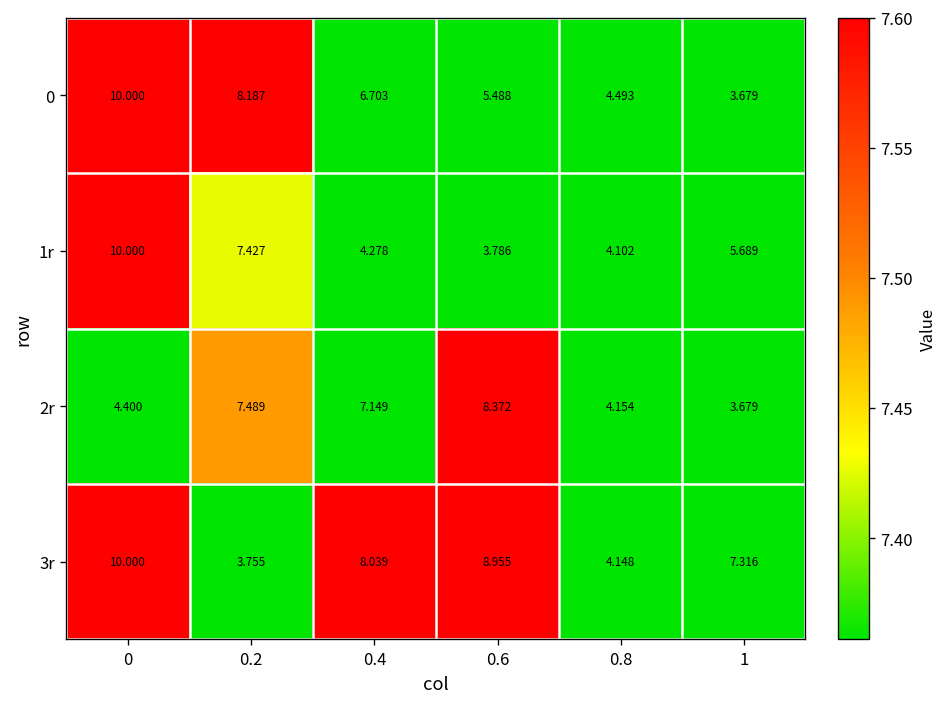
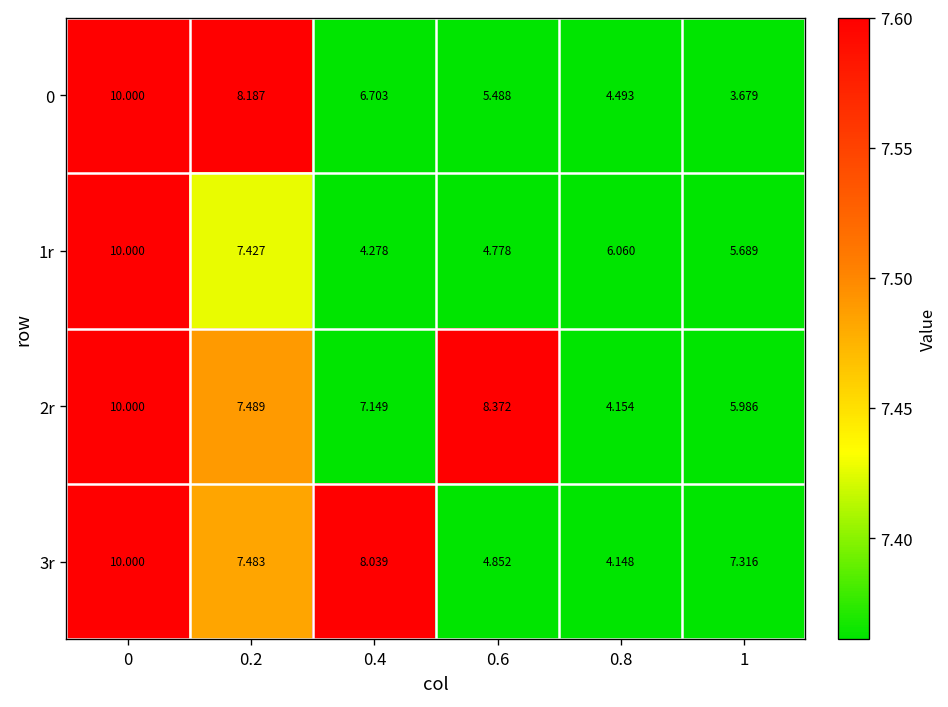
  {
    "0": {
      "0": 10.000,
      "0.2": 8.187,
      "0.4": 6.703,
      "0.6": 5.488,
      "0.8": 4.493,
      "1": 3.679
    },
    "1r": {
      "0": 10.000,
      "0.2": 7.427,
      "0.4": 4.278,
-     "0.6": 3.786,
-     "0.8": 4.102,
+     "0.6": 4.778,
+     "0.8": 6.060,
      "1": 5.689
    },
    "2r": {
-     "0": 4.400,
+     "0": 10.000,
      "0.2": 7.489,
      "0.4": 7.149,
      "0.6": 8.372,
      "0.8": 4.154,
-     "1": 3.679
+     "1": 5.986
    },
    "3r": {
      "0": 10.000,
-     "0.2": 3.755,
+     "0.2": 7.483,
      "0.4": 8.039,
-     "0.6": 8.955,
+     "0.6": 4.852,
      "0.8": 4.148,
      "1": 7.316
    }
  }
